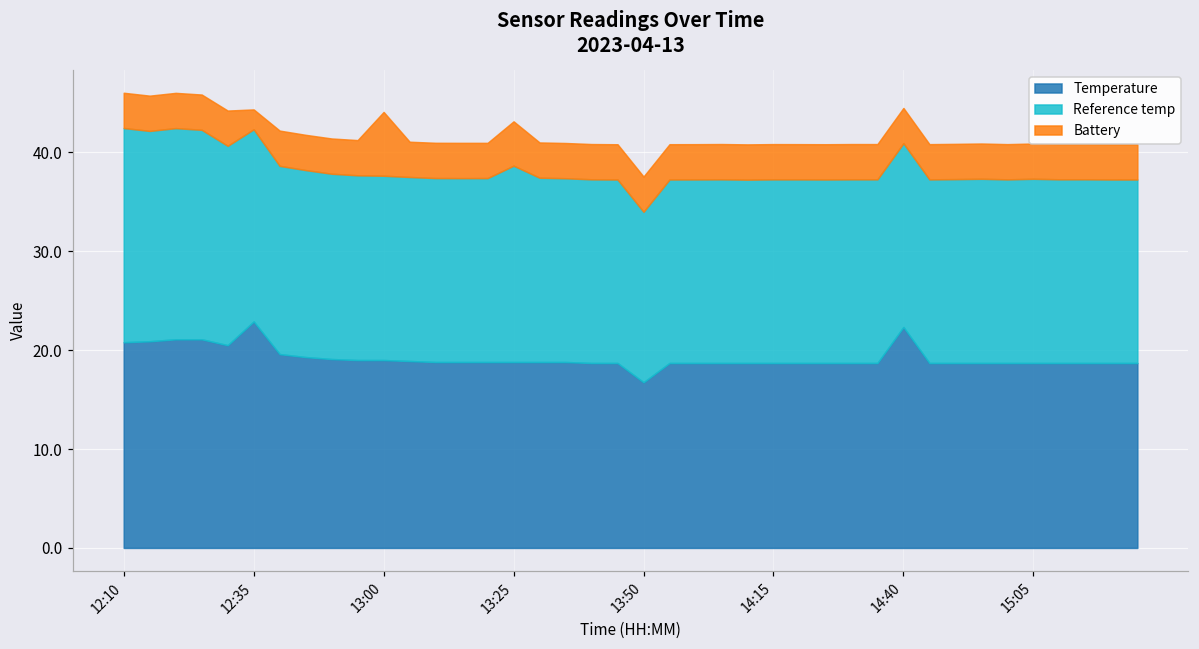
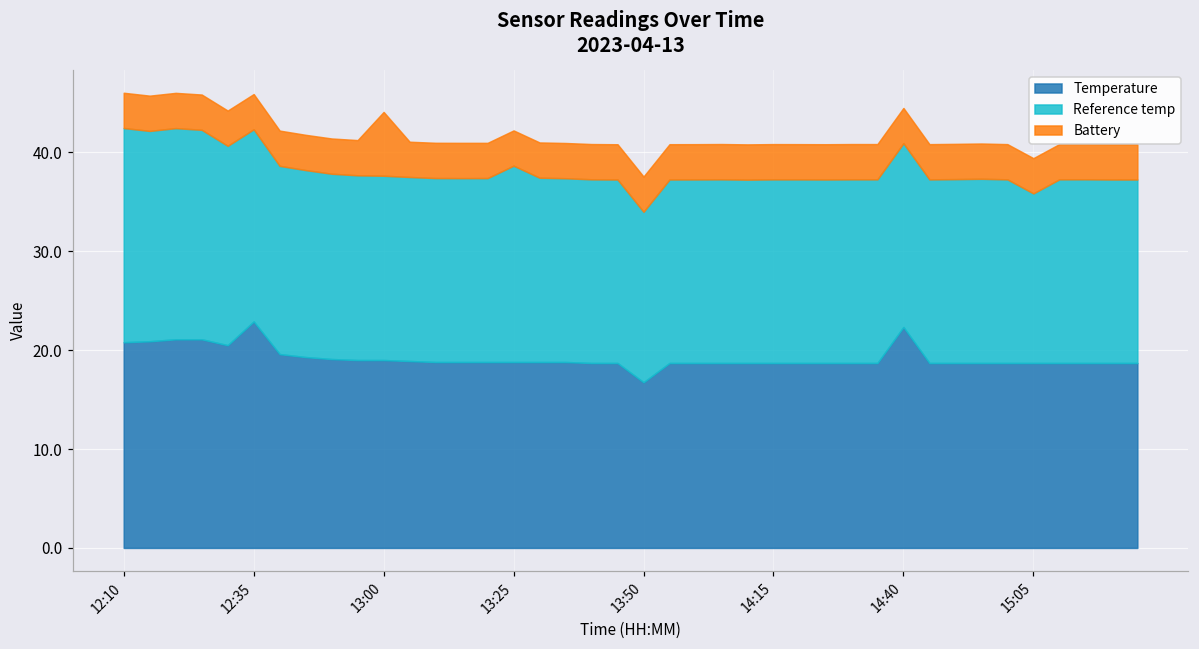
  {
    "Temperature": {
      "12:10": 21,
      "12:35": 23,
      "13:00": 19,
      "13:25": 19,
      "13:50": 17,
      "14:15": 19,
      "14:40": 22,
      "15:05": 19
    },
    "Reference temp": {
      "12:10": 22,
      "12:35": 19,
      "13:00": 19,
      "13:25": 20,
      "13:50": 17,
      "14:15": 19,
      "14:40": 19,
-     "15:05": 19
+     "15:05": 17
    },
    "Battery": {
      "12:10": 4,
-     "12:35": 2,
+     "12:35": 4,
      "13:00": 6,
-     "13:25": 4.5,
+     "13:25": 3.6,
      "13:50": 4,
      "14:15": 4,
      "14:40": 4
    }
  }
